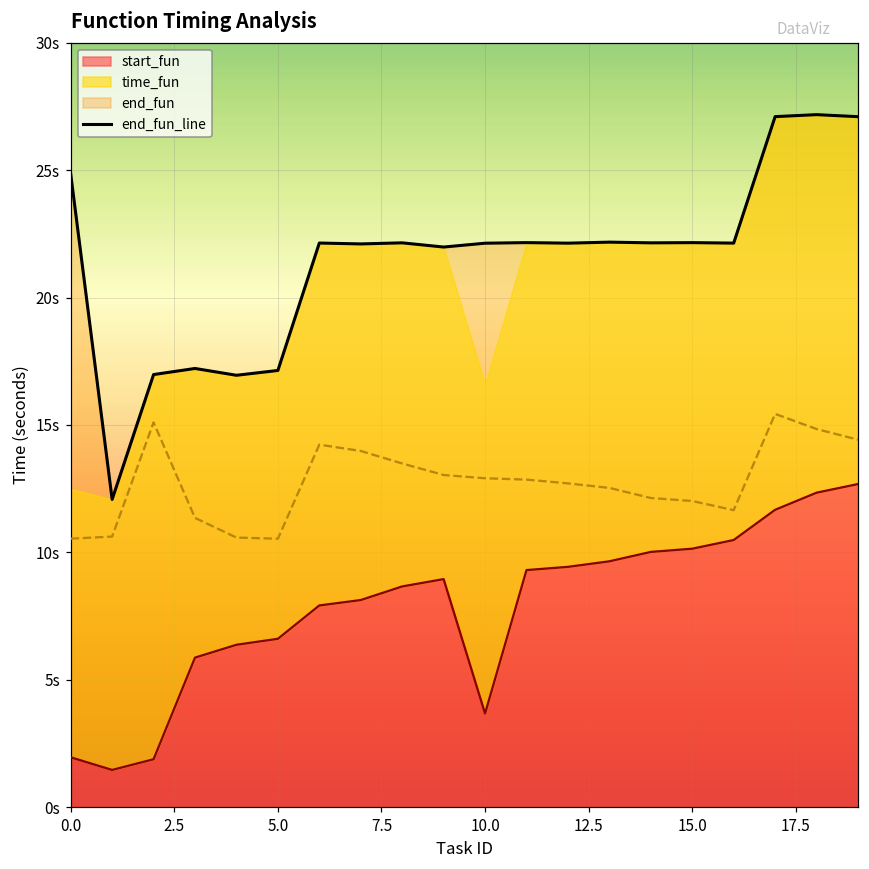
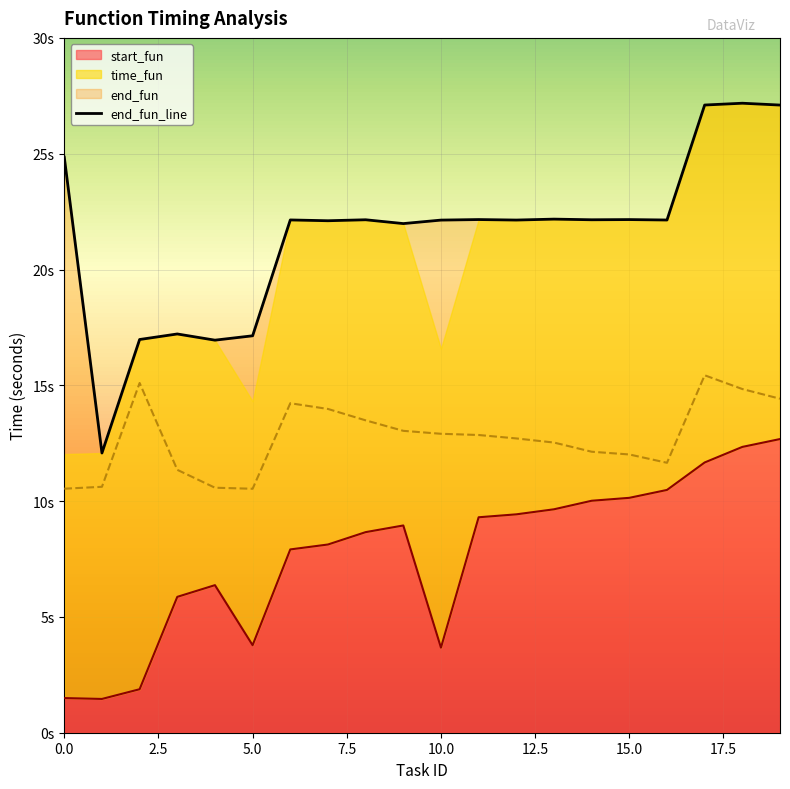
  {
    "start_fun": {
-     "0.0": "2.0s",
-     "5.0": "6.6s",
+     "0.0": "1.5s",
+     "5.0": "3.8s",
      "10.0": "3.7s",
      "15.0": "10.1s"
    },
    "time_fun": {
      "0.0": "10.5s",
      "10.0": "12.9s"
    },
    "end_fun": {
      "0.0": "24.9s",
      "10.0": "22.1s"
    }
  }
